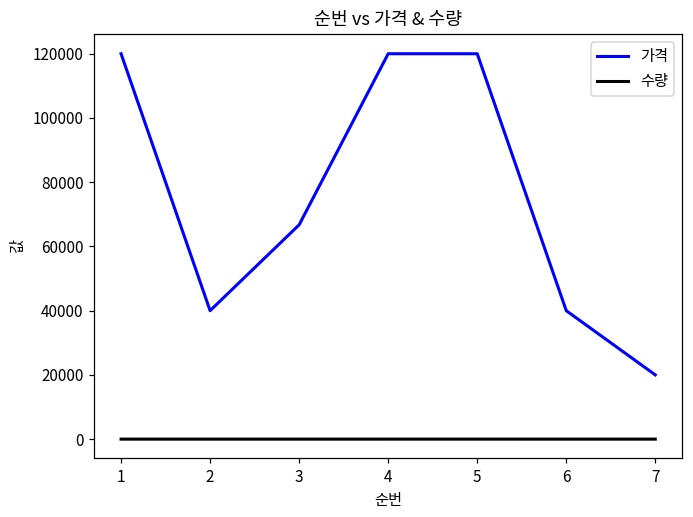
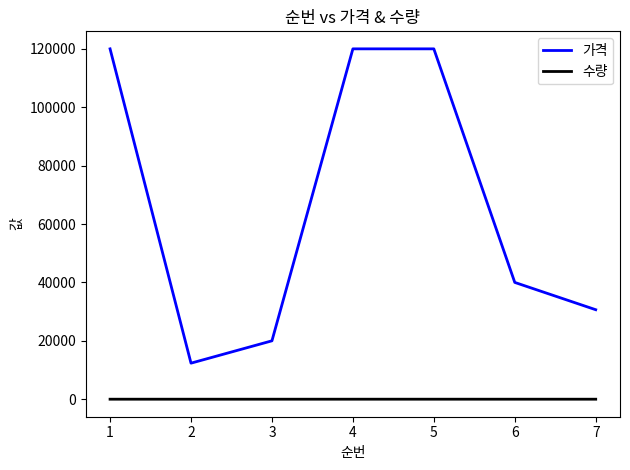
  {
    "가격": {
      "1": 120000,
-     "2": 40000,
-     "3": 67000,
+     "2": 12000,
+     "3": 20000,
      "4": 120000,
      "5": 120000,
      "6": 40000,
-     "7": 20000
+     "7": 31000
    },
    "수량": {
      "1": 0,
      "2": 0,
      "3": 0,
      "4": 0,
      "5": 0,
      "6": 0,
      "7": 0
    }
  }
